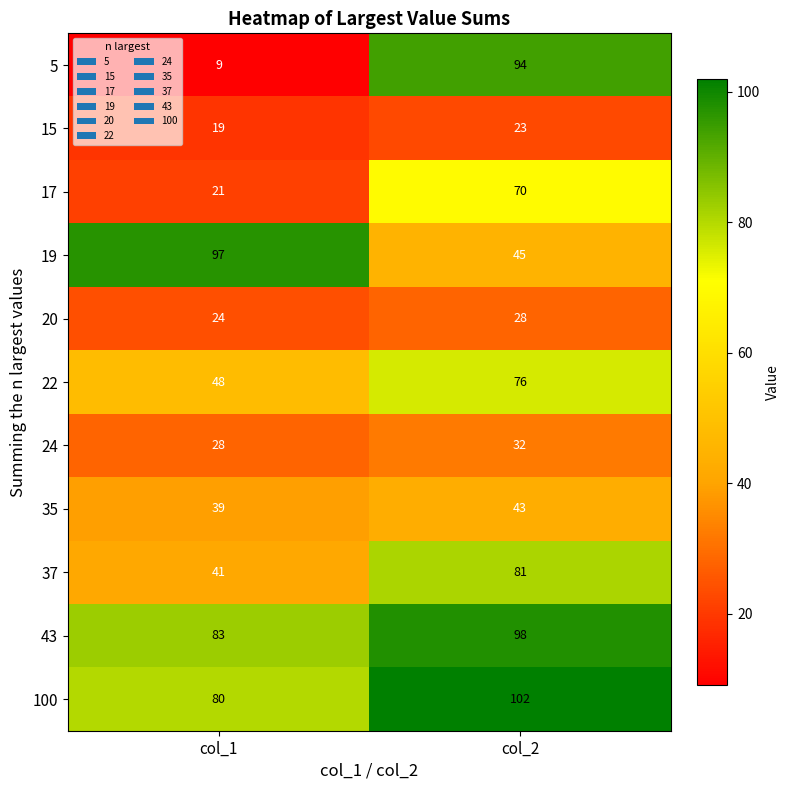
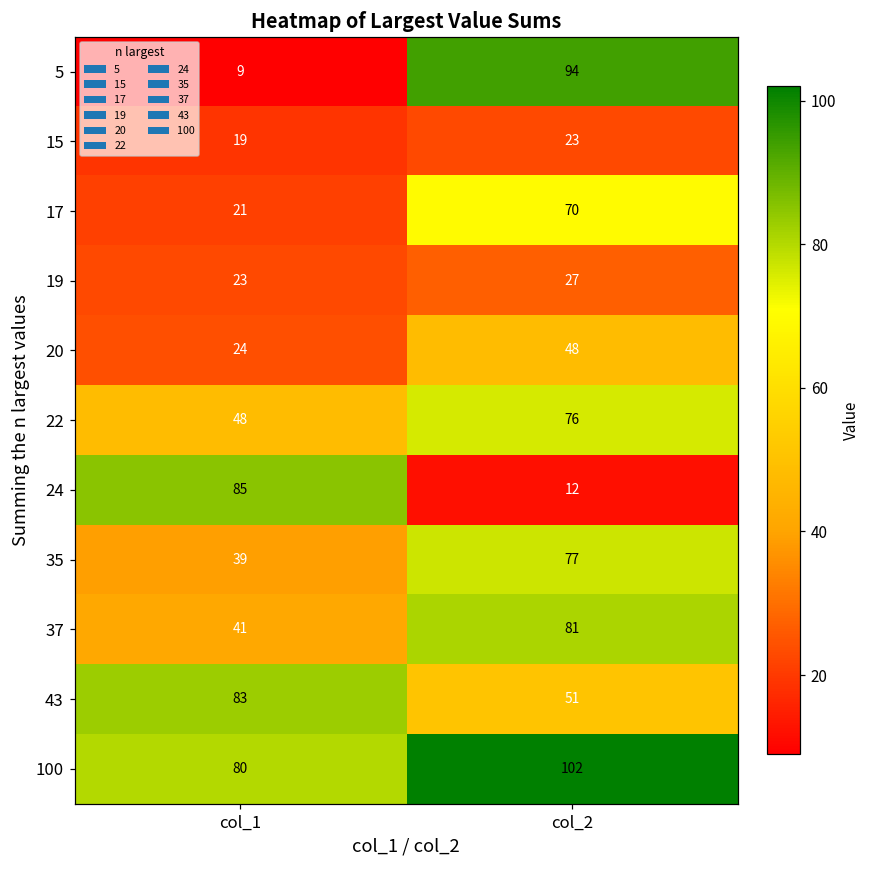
  {
    "5": {
      "col_1": 9,
      "col_2": 94
    },
    "15": {
      "col_1": 19,
      "col_2": 23
    },
    "17": {
      "col_1": 21,
      "col_2": 70
    },
    "19": {
-     "col_1": 97,
-     "col_2": 45
+     "col_1": 23,
+     "col_2": 27
    },
    "20": {
      "col_1": 24,
-     "col_2": 28
+     "col_2": 48
    },
    "22": {
      "col_1": 48,
      "col_2": 76
    },
    "24": {
-     "col_1": 28,
-     "col_2": 32
+     "col_1": 85,
+     "col_2": 12
    },
    "35": {
      "col_1": 39,
-     "col_2": 43
+     "col_2": 77
    },
    "37": {
      "col_1": 41,
      "col_2": 81
    },
    "43": {
      "col_1": 83,
-     "col_2": 98
+     "col_2": 51
    },
    "100": {
      "col_1": 80,
      "col_2": 102
    }
  }
